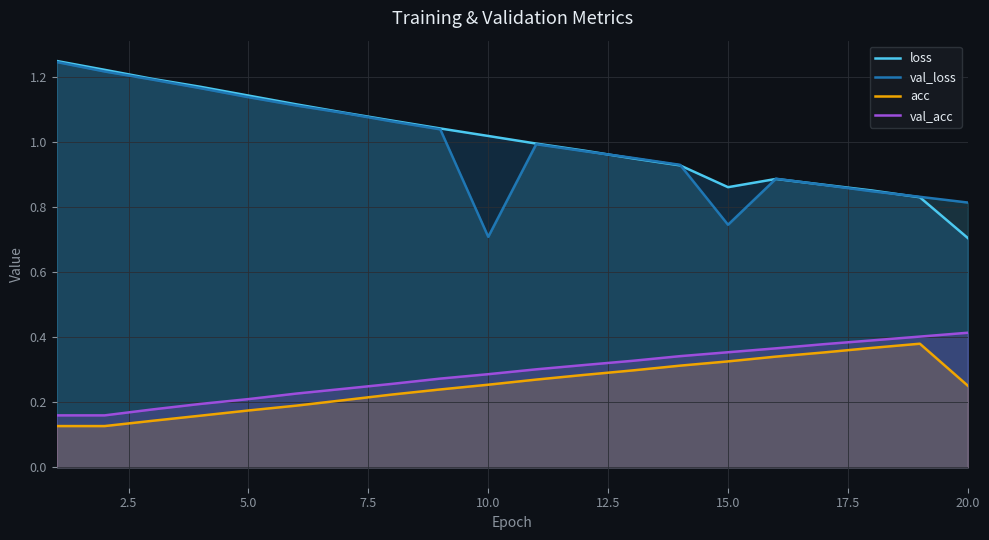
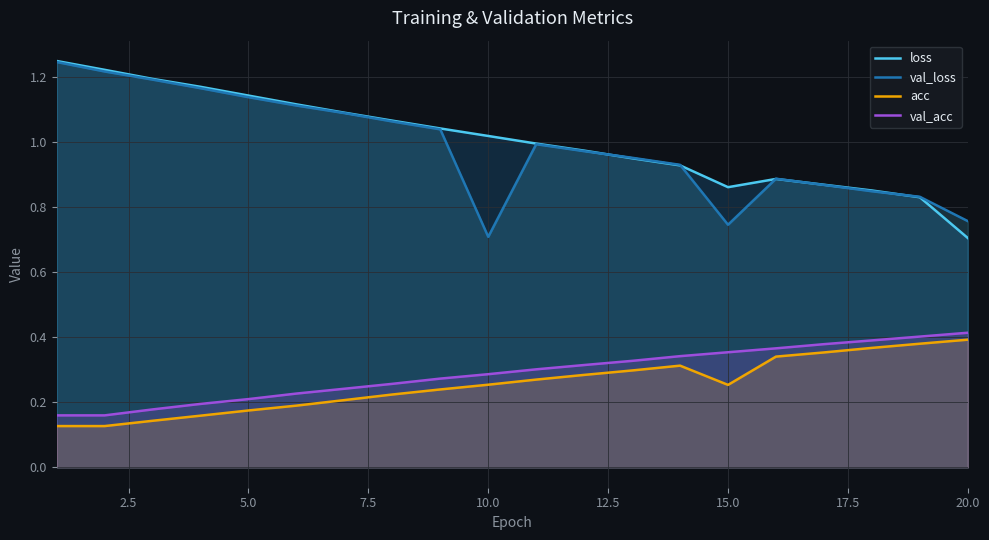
  {
    "loss": {
      "10.0": 1.02,
      "15.0": 0.86,
      "20.0": 0.71
    },
    "val_loss": {
      "10.0": 0.71,
      "15.0": 0.75,
-     "20.0": 0.81
+     "20.0": 0.76
    },
    "acc": {
      "5.0": 0.18,
      "10.0": 0.25,
-     "15.0": 0.33,
-     "20.0": 0.25
+     "15.0": 0.25,
+     "20.0": 0.39
    },
    "val_acc": {
      "5.0": 0.21,
      "10.0": 0.29,
      "15.0": 0.35,
      "20.0": 0.41
    }
  }
